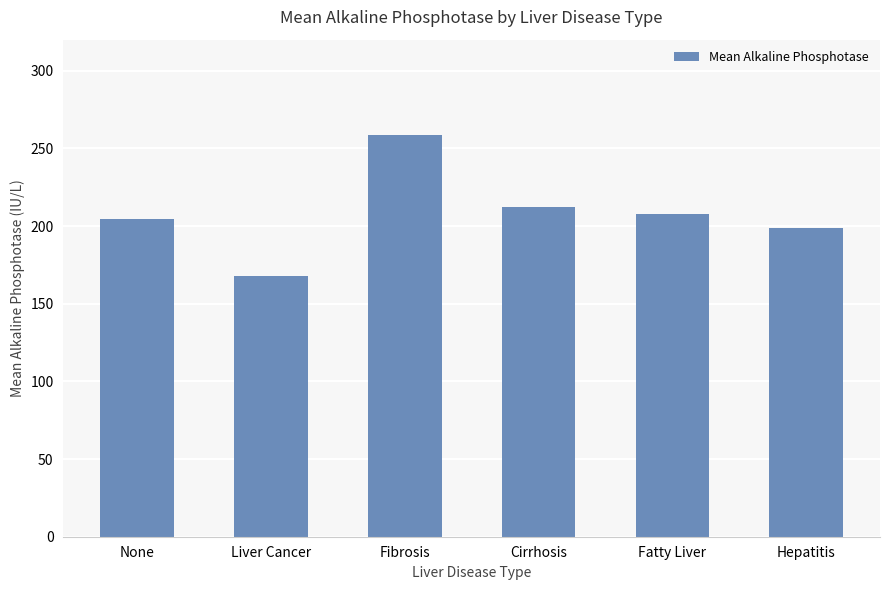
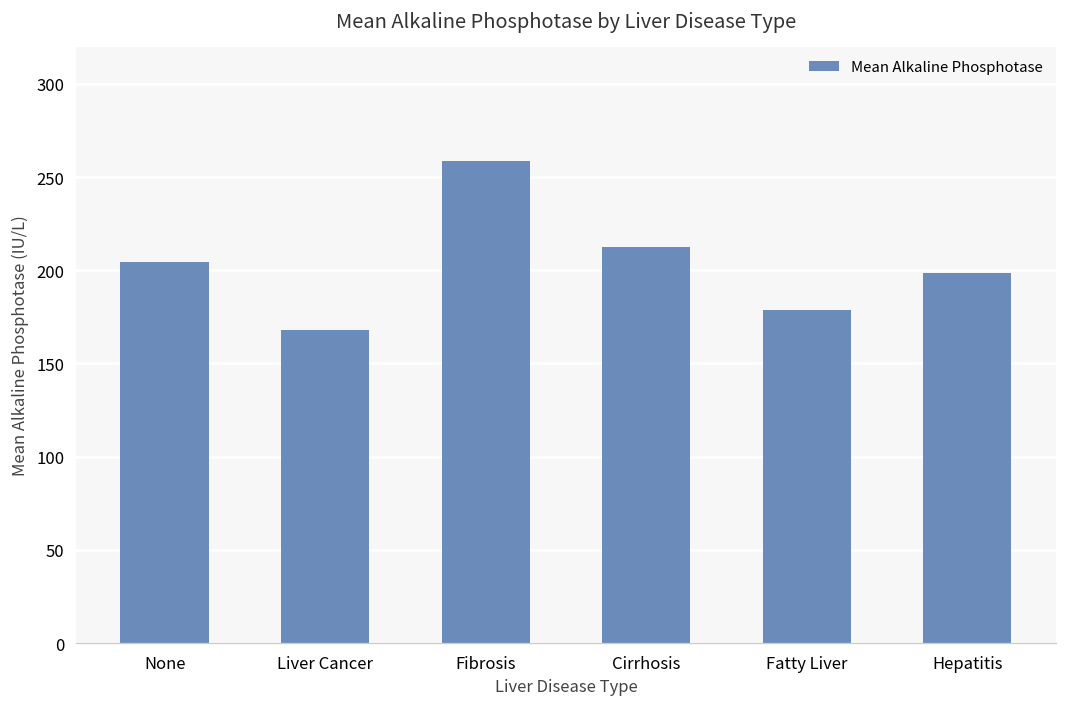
  {
    "None": 204,
    "Liver Cancer": 168,
    "Fibrosis": 259,
    "Cirrhosis": 212,
-   "Fatty Liver": 208,
+   "Fatty Liver": 179,
    "Hepatitis": 199
  }
